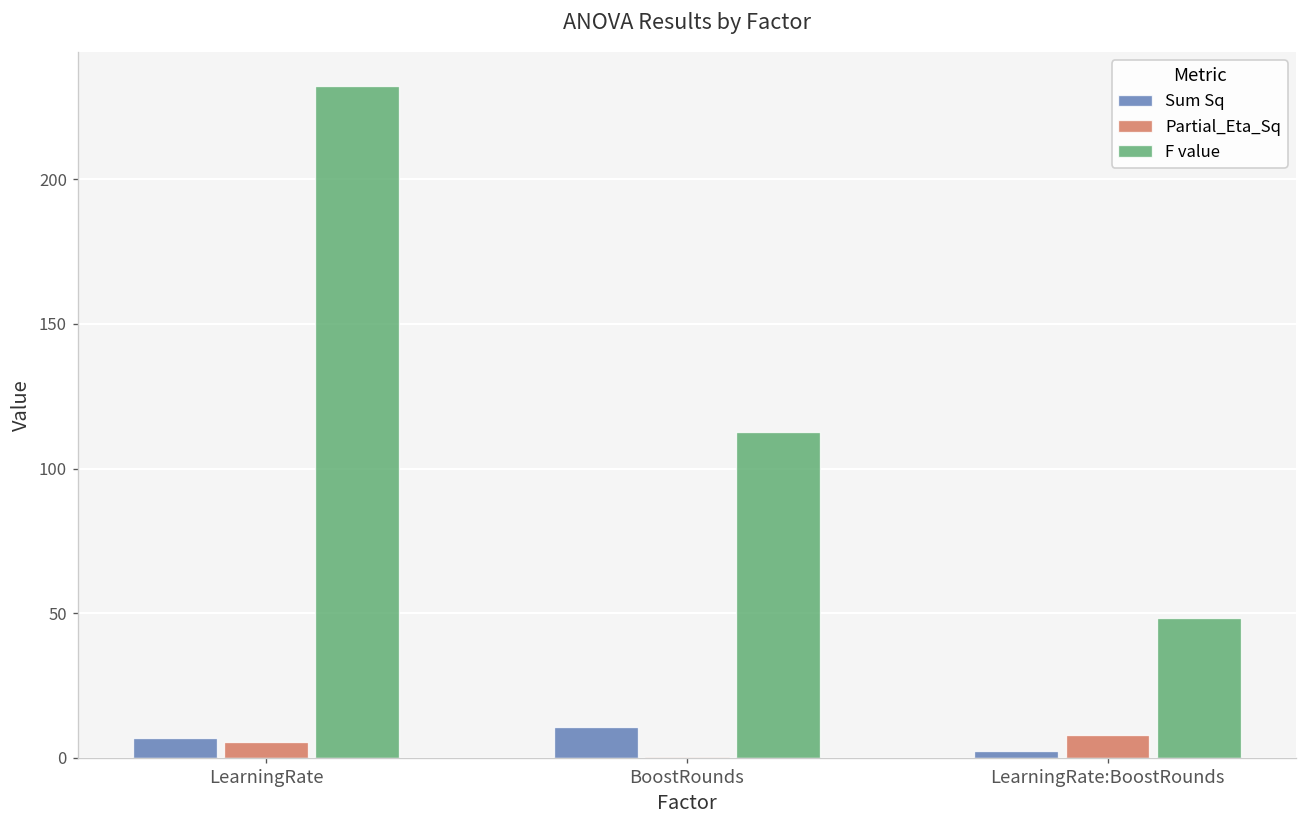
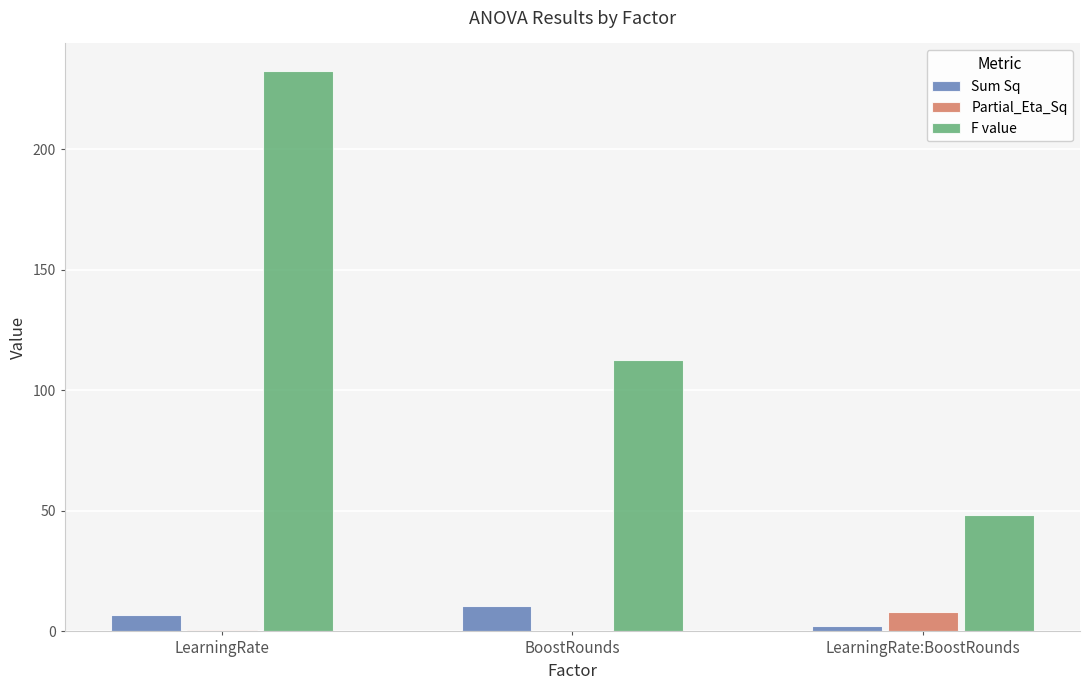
  {
    "Sum Sq": {
      "LearningRate": 7,
      "BoostRounds": 11,
      "LearningRate:BoostRounds": 2
    },
    "Partial_Eta_Sq": {
-     "LearningRate": 5,
+     "LearningRate": 0,
      "LearningRate:BoostRounds": 8
    },
    "F value": {
      "LearningRate": 232,
      "BoostRounds": 113,
      "LearningRate:BoostRounds": 48
    }
  }
